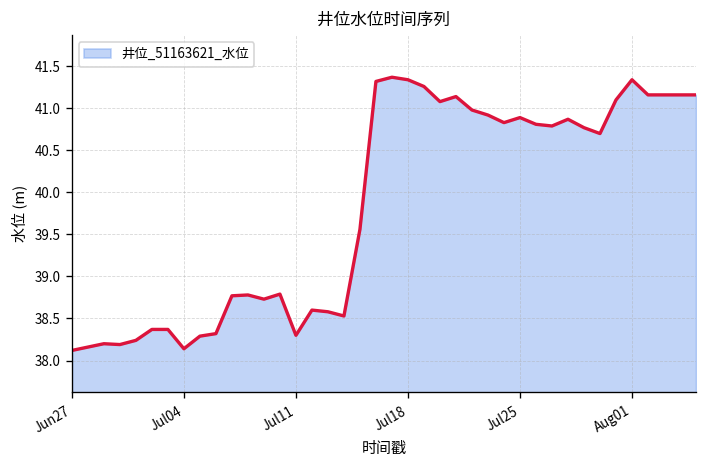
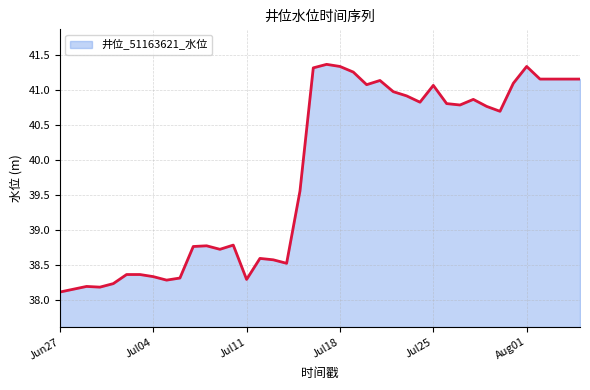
  {
    "Jun27": 38.1,
-   "Jul04": 38.1,
+   "Jul04": 38.3,
    "Jul11": 38.3,
    "Jul18": 41.3,
-   "Jul25": 40.9,
+   "Jul25": 41.1,
    "Aug01": 41.3
  }
